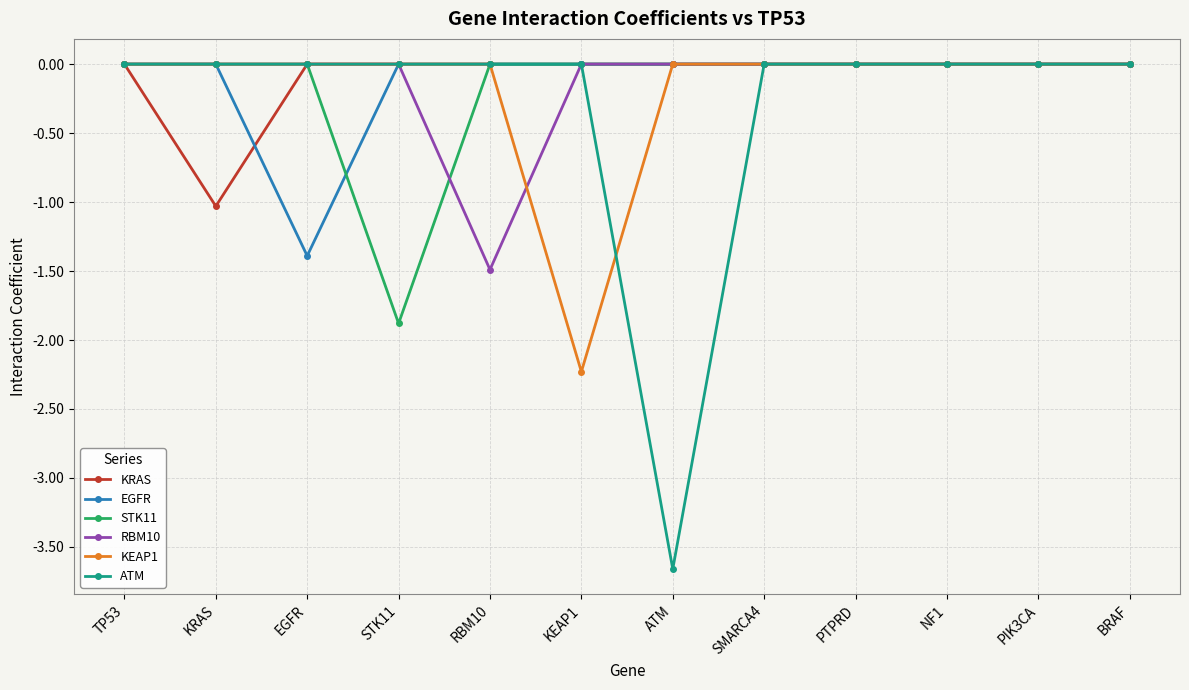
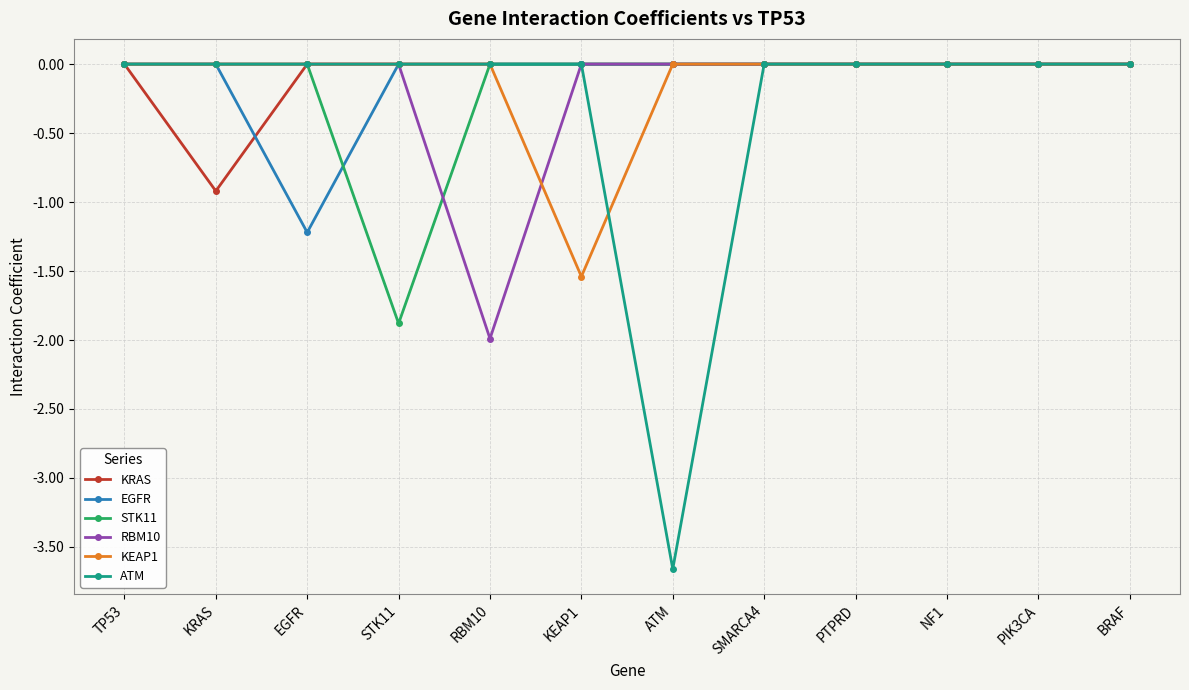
  {
    "KRAS": {
-     "KRAS": -1.03
+     "KRAS": -0.92
    },
    "EGFR": {
-     "EGFR": -1.39
+     "EGFR": -1.22
    },
    "RBM10": {
-     "RBM10": -1.49
+     "RBM10": -1.99
    },
    "KEAP1": {
-     "KEAP1": -2.23
+     "KEAP1": -1.54
    }
  }
